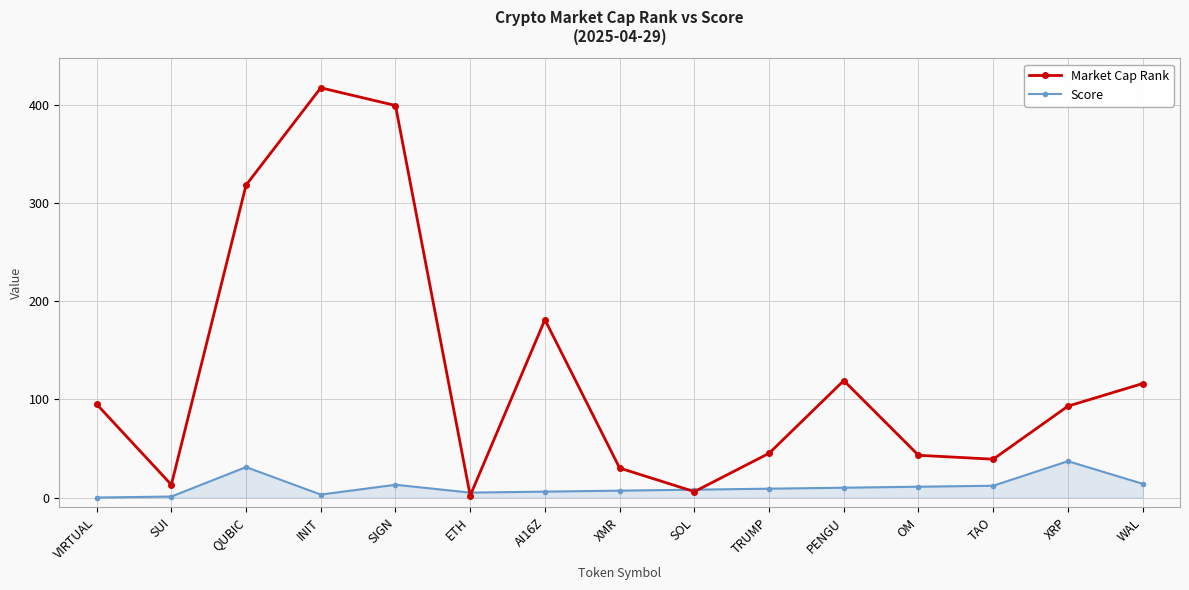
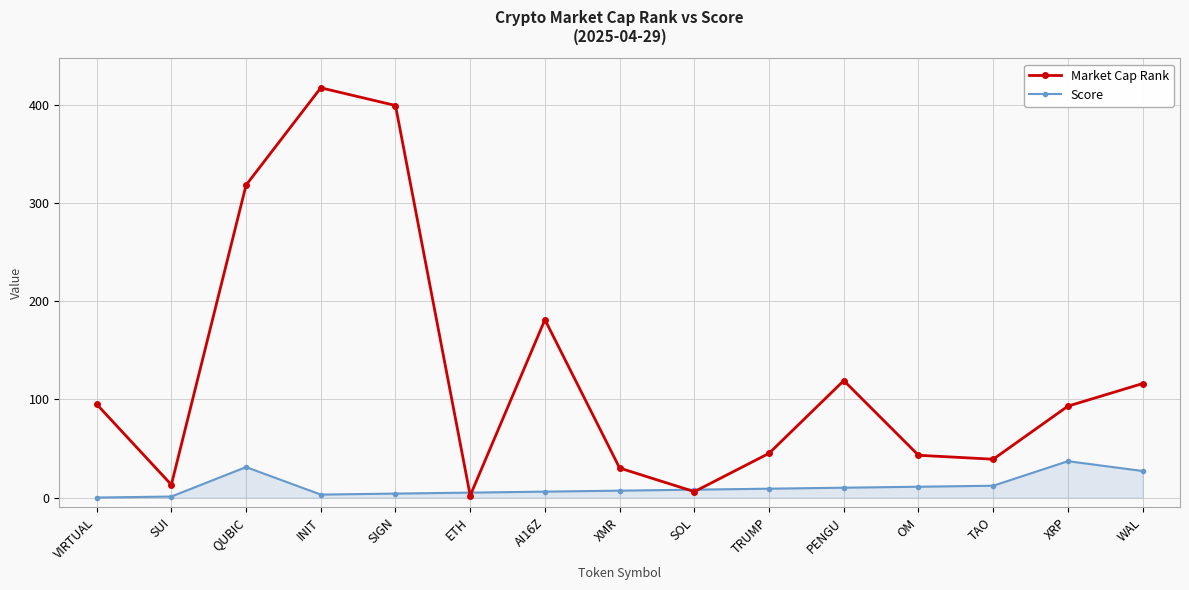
  {
    "Market Cap Rank": {
      "VIRTUAL": 100,
      "SUI": 10,
      "QUBIC": 320,
      "INIT": 420,
      "SIGN": 400,
      "ETH": 0,
      "AI16Z": 180,
      "XMR": 30,
      "TRUMP": 50,
      "PENGU": 120,
      "OM": 40,
      "TAO": 40,
      "XRP": 90,
      "WAL": 120
    },
    "Score": {
      "VIRTUAL": 0,
      "SUI": 0,
      "QUBIC": 30,
      "INIT": 0,
-     "SIGN": 10,
+     "SIGN": 0,
      "ETH": 10,
      "AI16Z": 10,
      "XMR": 10,
      "TRUMP": 10,
      "PENGU": 10,
      "OM": 10,
      "TAO": 10,
      "XRP": 40,
-     "WAL": 10
+     "WAL": 30
    }
  }
